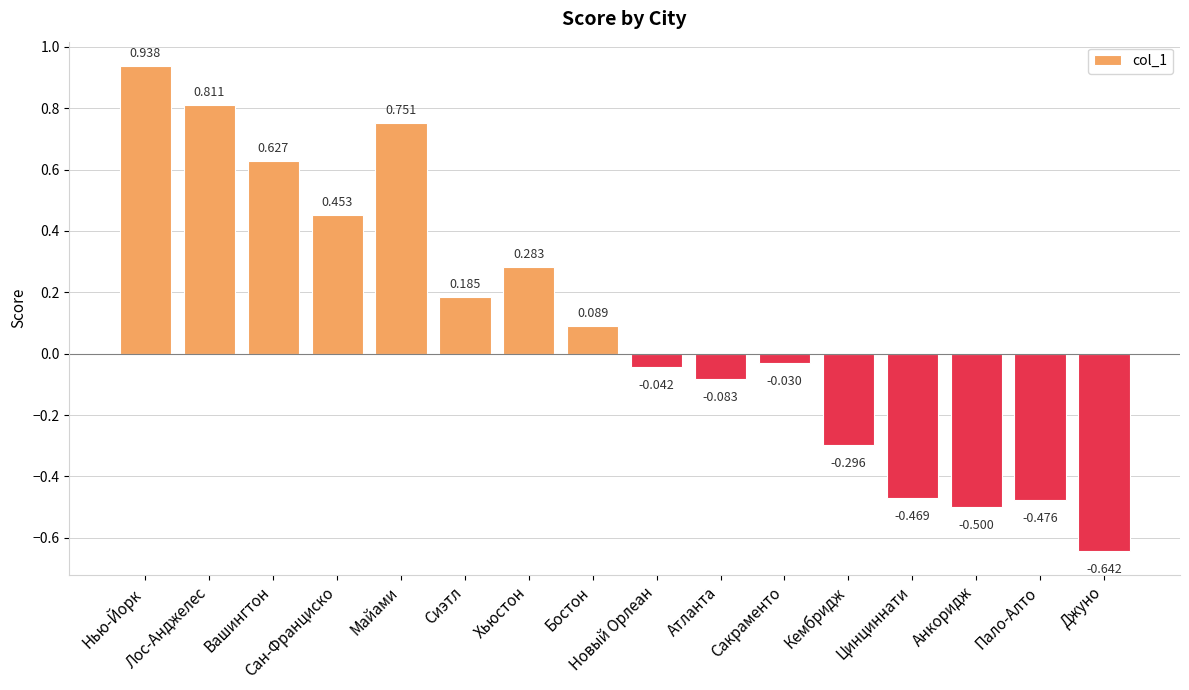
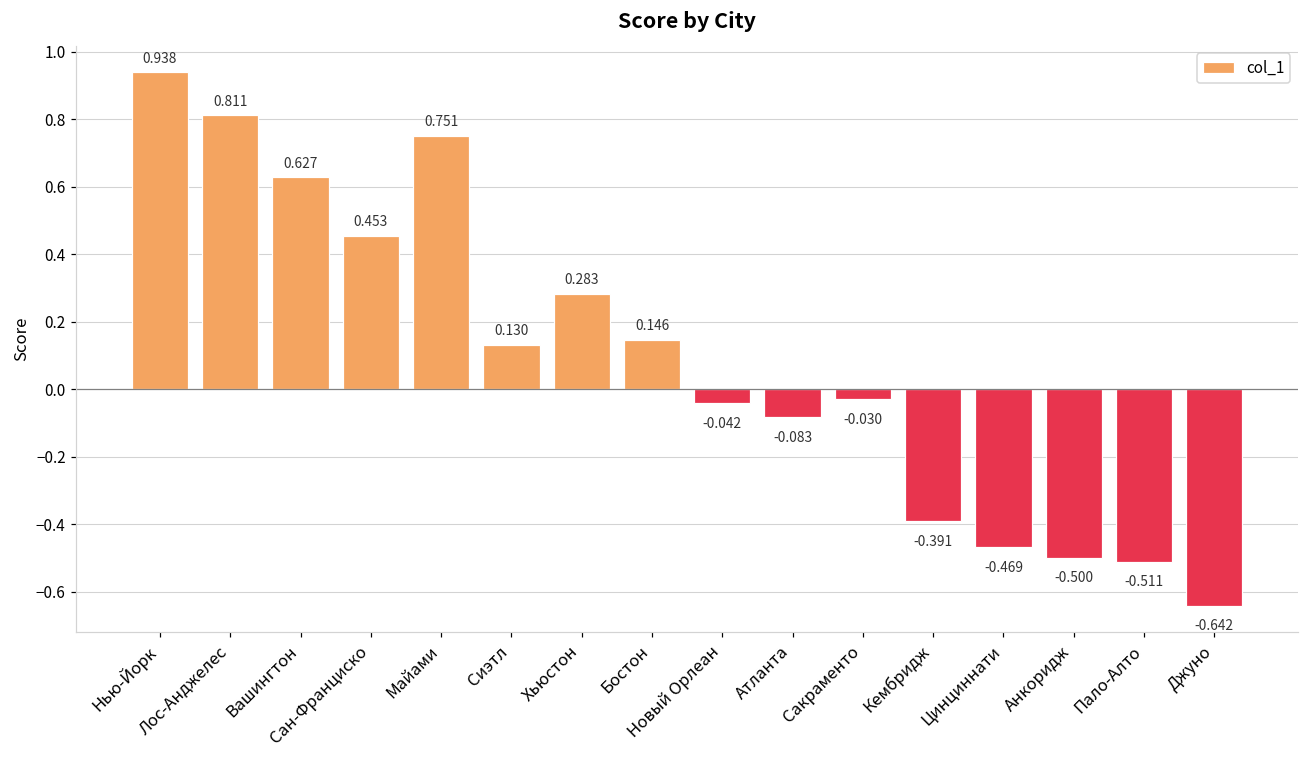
  {
    "Нью-Йорк": 0.938,
    "Лос-Анджелес": 0.811,
    "Вашингтон": 0.627,
    "Сан-Франциско": 0.453,
    "Майами": 0.751,
-   "Сиэтл": 0.185,
+   "Сиэтл": 0.130,
    "Хьюстон": 0.283,
-   "Бостон": 0.089,
+   "Бостон": 0.146,
    "Новый Орлеан": -0.042,
    "Атланта": -0.083,
    "Сакраменто": -0.030,
-   "Кембридж": -0.296,
+   "Кембридж": -0.391,
    "Цинциннати": -0.469,
    "Анкоридж": -0.500,
-   "Пало-Алто": -0.476,
+   "Пало-Алто": -0.511,
    "Джуно": -0.642
  }
